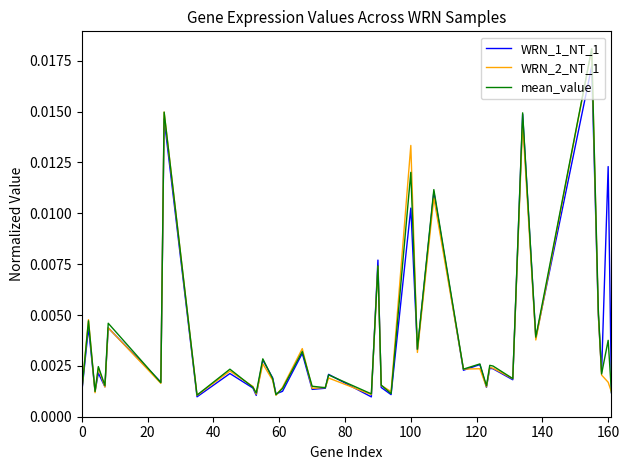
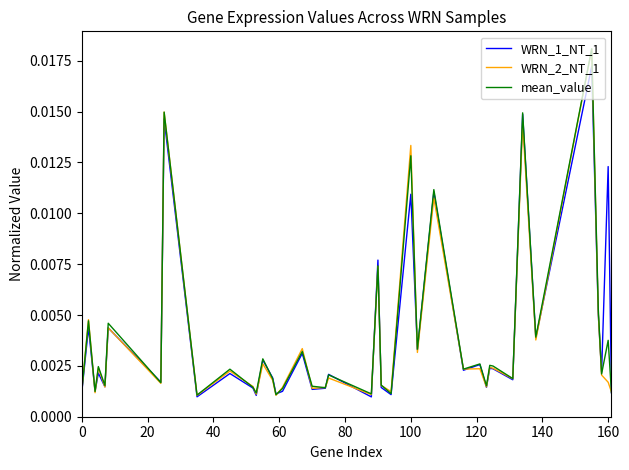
  {
    "WRN_1_NT_1": {
-     "100": 0.0103,
+     "100": 0.0109,
      "160": 0.0123
    },
    "WRN_2_NT_1": {
      "100": 0.0133,
      "160": 0.0017
    },
    "mean_value": {
-     "100": 0.0120,
+     "100": 0.0128,
      "160": 0.0038
    }
  }
